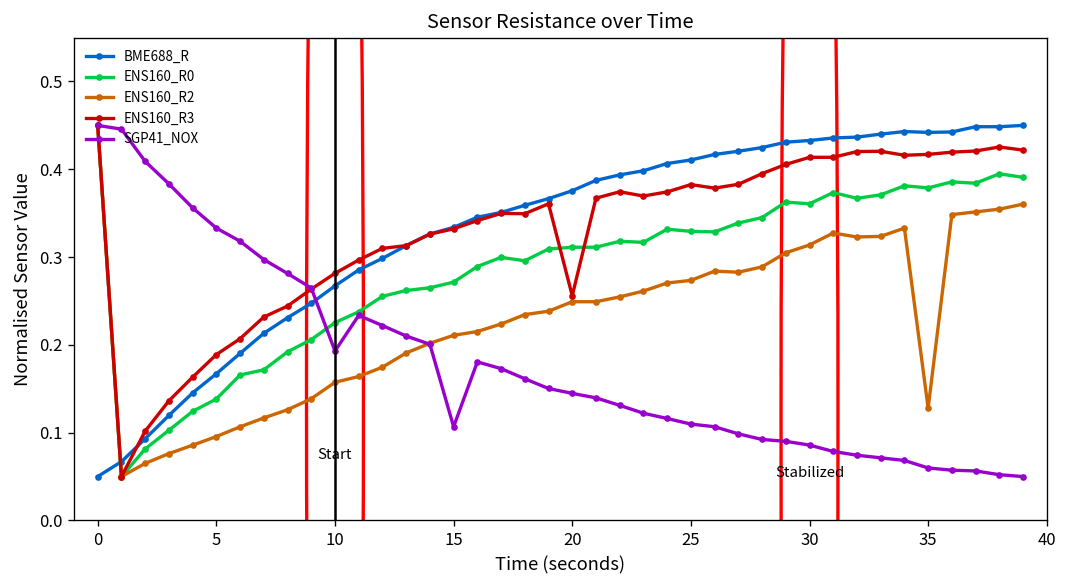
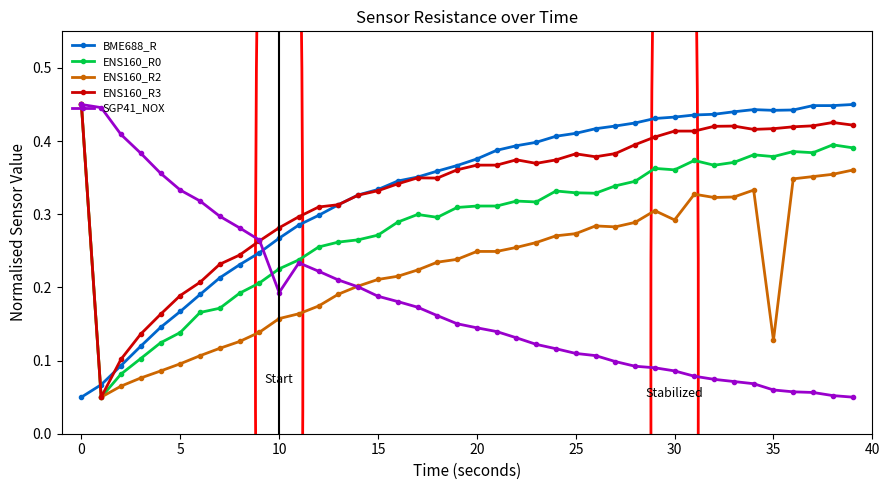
  {
    "BME688_R": {
      "0": 0.05,
      "5": 0.17,
      "10": 0.27,
      "20": 0.38,
      "25": 0.41,
      "30": 0.43,
      "35": 0.44
    },
    "ENS160_R0": {
      "5": 0.14,
      "10": 0.23,
      "15": 0.27,
      "20": 0.31,
      "25": 0.33,
      "30": 0.36,
      "35": 0.38
    },
    "ENS160_R2": {
      "5": 0.10,
      "10": 0.16,
      "15": 0.21,
      "20": 0.25,
      "25": 0.27,
-     "30": 0.31,
+     "30": 0.29,
      "35": 0.13
    },
    "ENS160_R3": {
      "5": 0.19,
      "10": 0.28,
-     "20": 0.26,
+     "20": 0.37,
      "25": 0.38,
      "30": 0.41,
      "35": 0.42
    },
    "SGP41_NOX": {
      "5": 0.33,
      "10": 0.19,
-     "15": 0.11,
+     "15": 0.19,
      "20": 0.14,
      "25": 0.11,
      "30": 0.09,
      "35": 0.06
    }
  }
